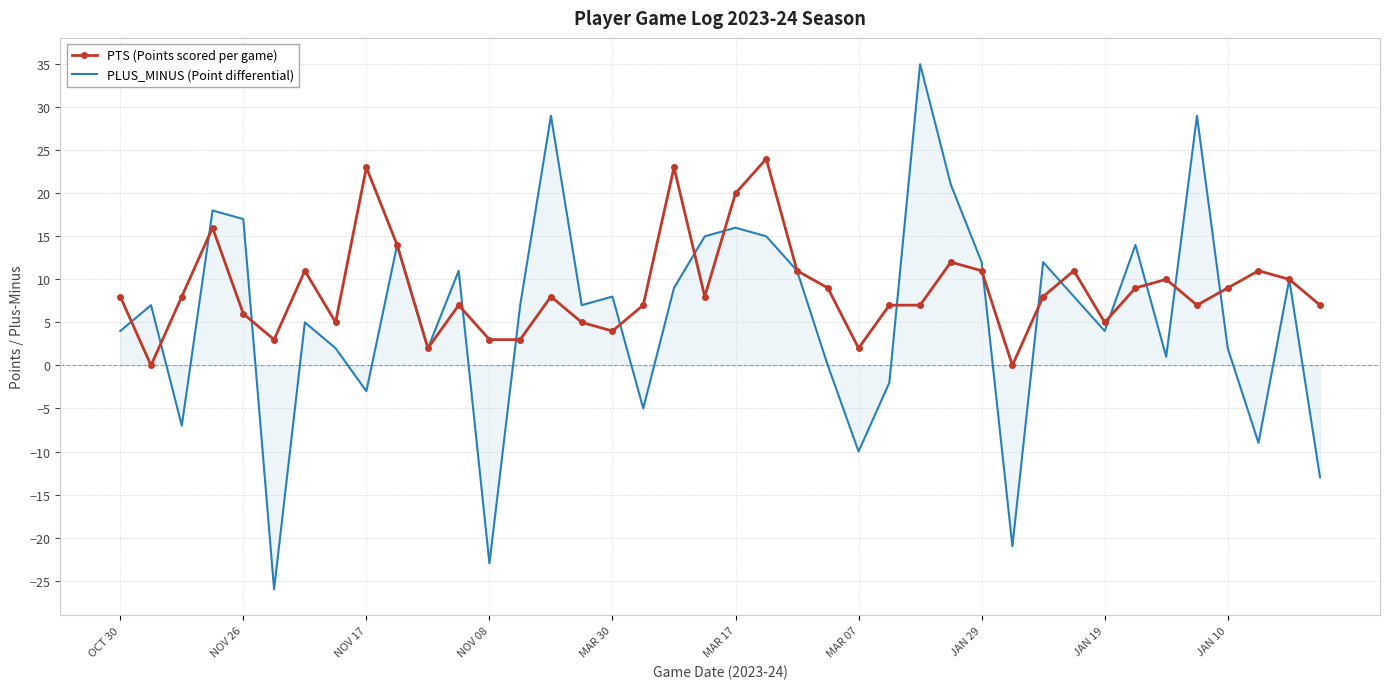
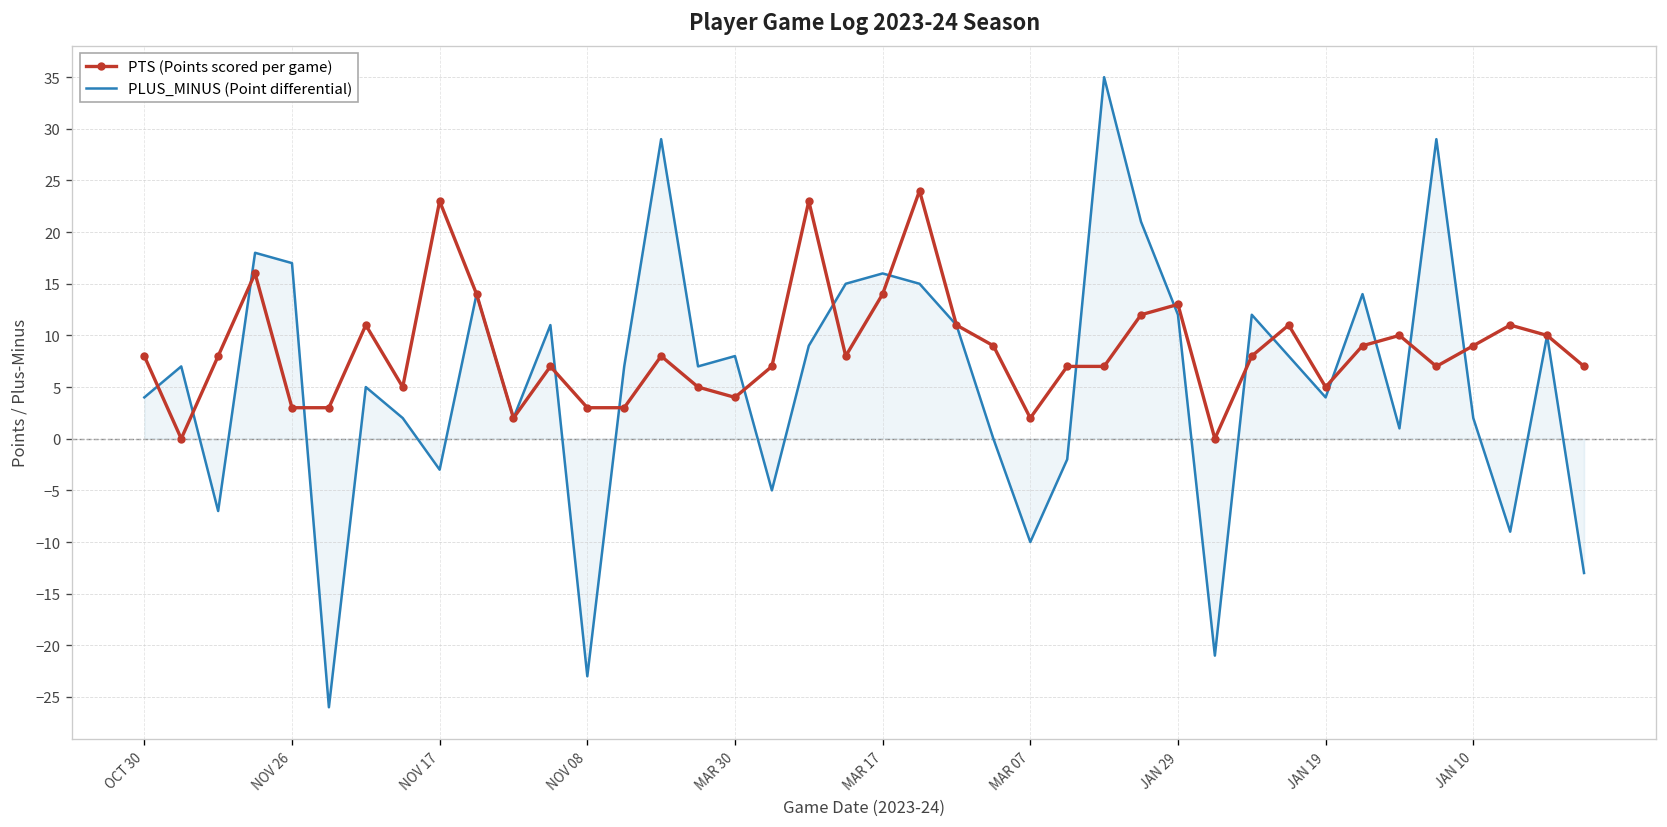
  {
    "PTS (Points scored per game)": {
      "OCT 30": 8,
-     "NOV 26": 6,
+     "NOV 26": 3,
      "NOV 17": 23,
      "NOV 08": 3,
      "MAR 30": 4,
-     "MAR 17": 20,
+     "MAR 17": 14,
      "MAR 07": 2,
-     "JAN 29": 11,
+     "JAN 29": 13,
      "JAN 19": 5,
      "JAN 10": 9
    }
  }
